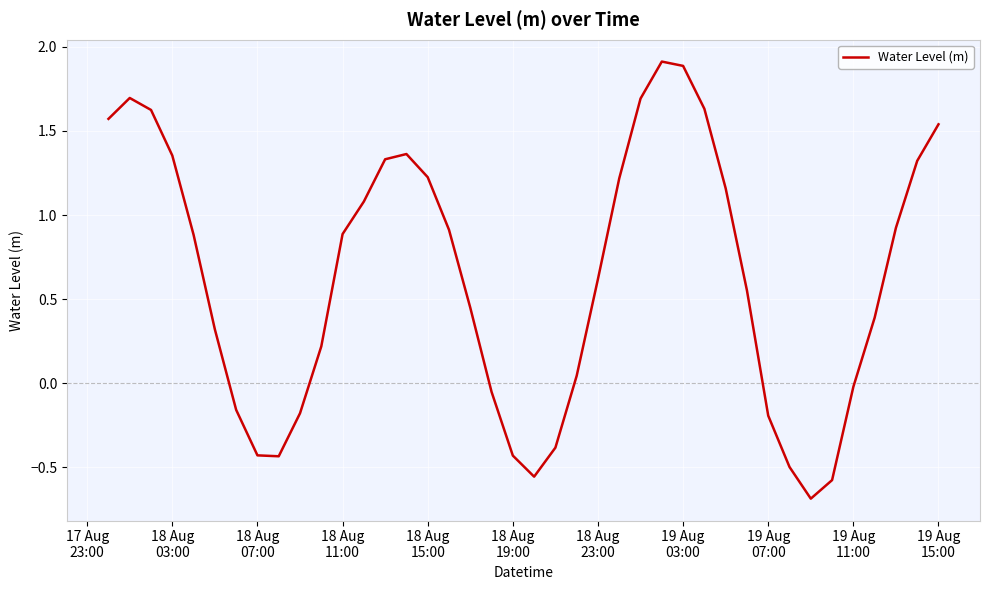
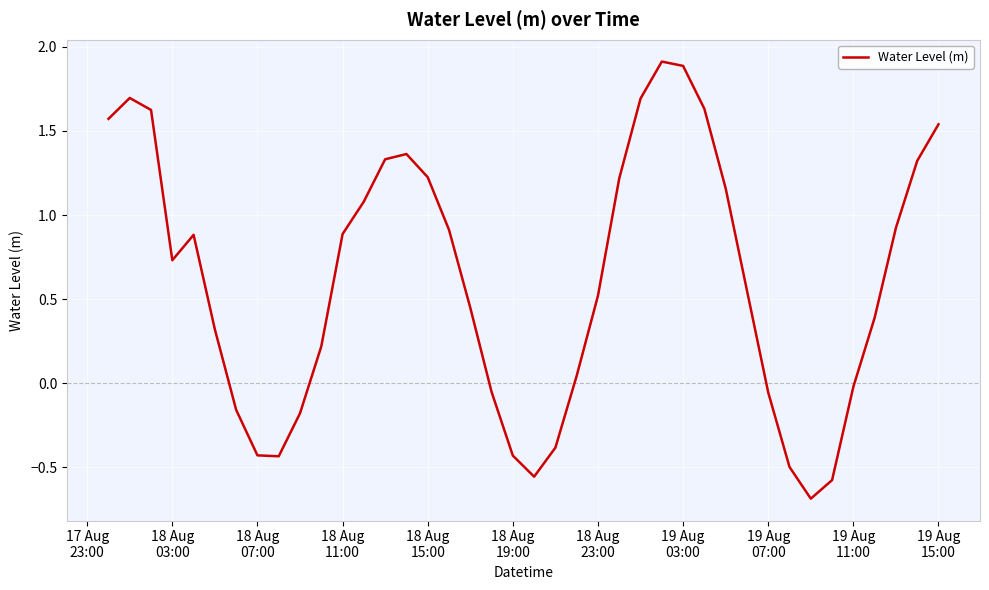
  {
-   "18 Aug 03:00": 1.35,
+   "18 Aug 03:00": 0.73,
    "18 Aug 07:00": -0.43,
    "18 Aug 11:00": 0.89,
    "18 Aug 15:00": 1.22,
    "18 Aug 19:00": -0.43,
-   "18 Aug 23:00": 0.62,
+   "18 Aug 23:00": 0.52,
    "19 Aug 03:00": 1.89,
-   "19 Aug 07:00": -0.19,
+   "19 Aug 07:00": -0.05,
    "19 Aug 11:00": -0.02,
    "19 Aug 15:00": 1.54
  }
